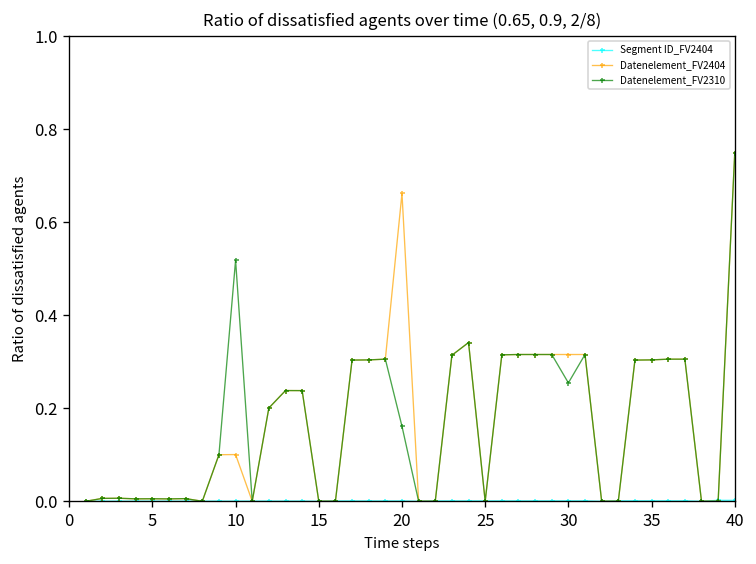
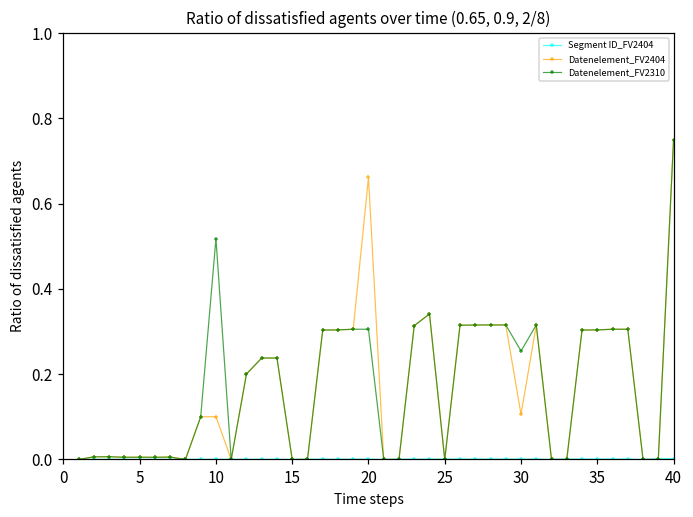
  {
    "Segment ID_FV2404": {
      "10": 0.00,
      "20": 0.00,
      "30": 0.00,
      "35": 0.00,
      "40": 0.00
    },
    "Datenelement_FV2404": {
      "10": 0.10,
      "20": 0.66,
-     "30": 0.32
+     "30": 0.11
    },
    "Datenelement_FV2310": {
      "10": 0.52,
-     "20": 0.16,
+     "20": 0.31,
      "30": 0.25
    }
  }
